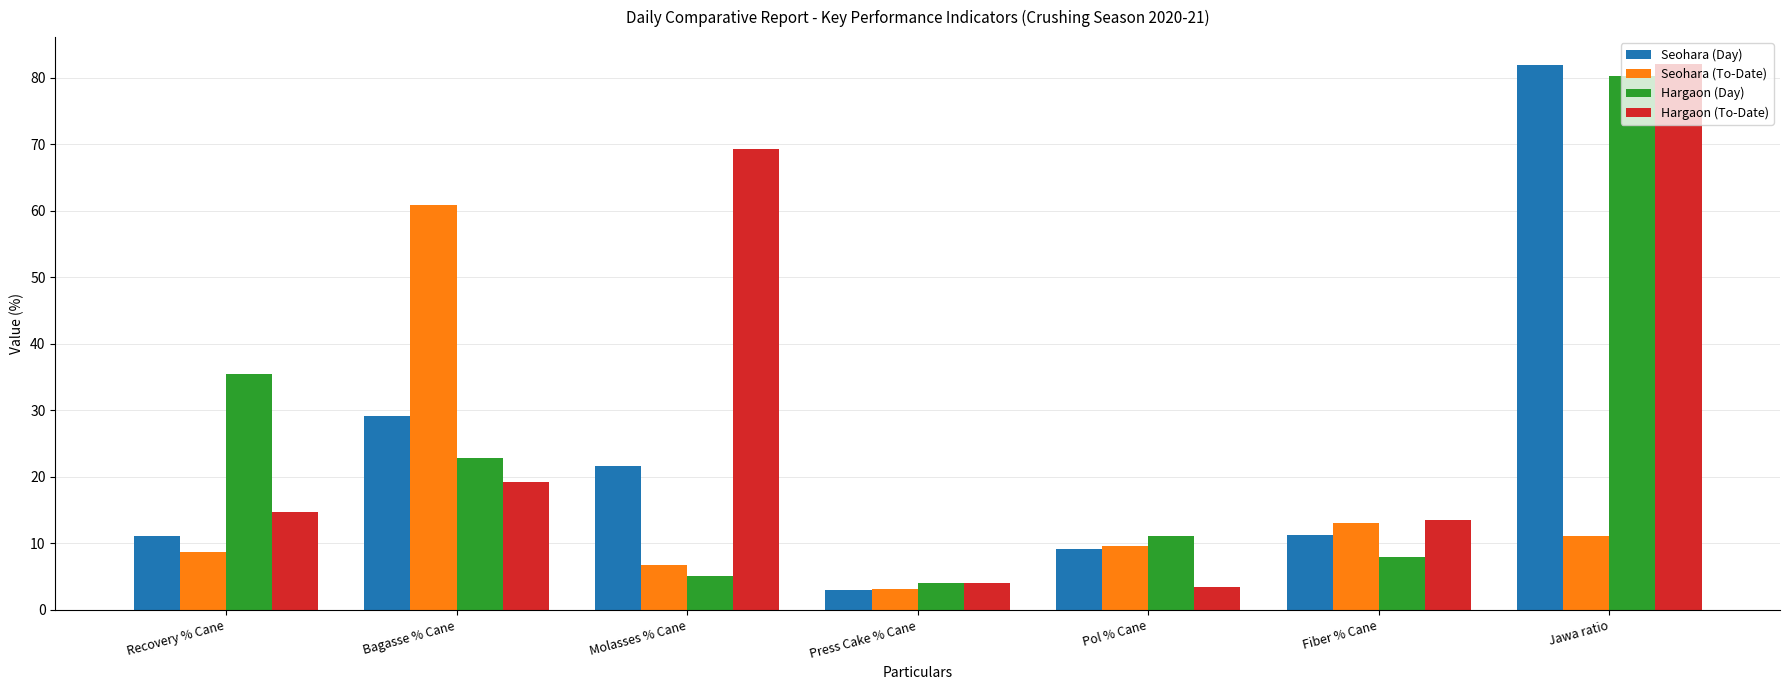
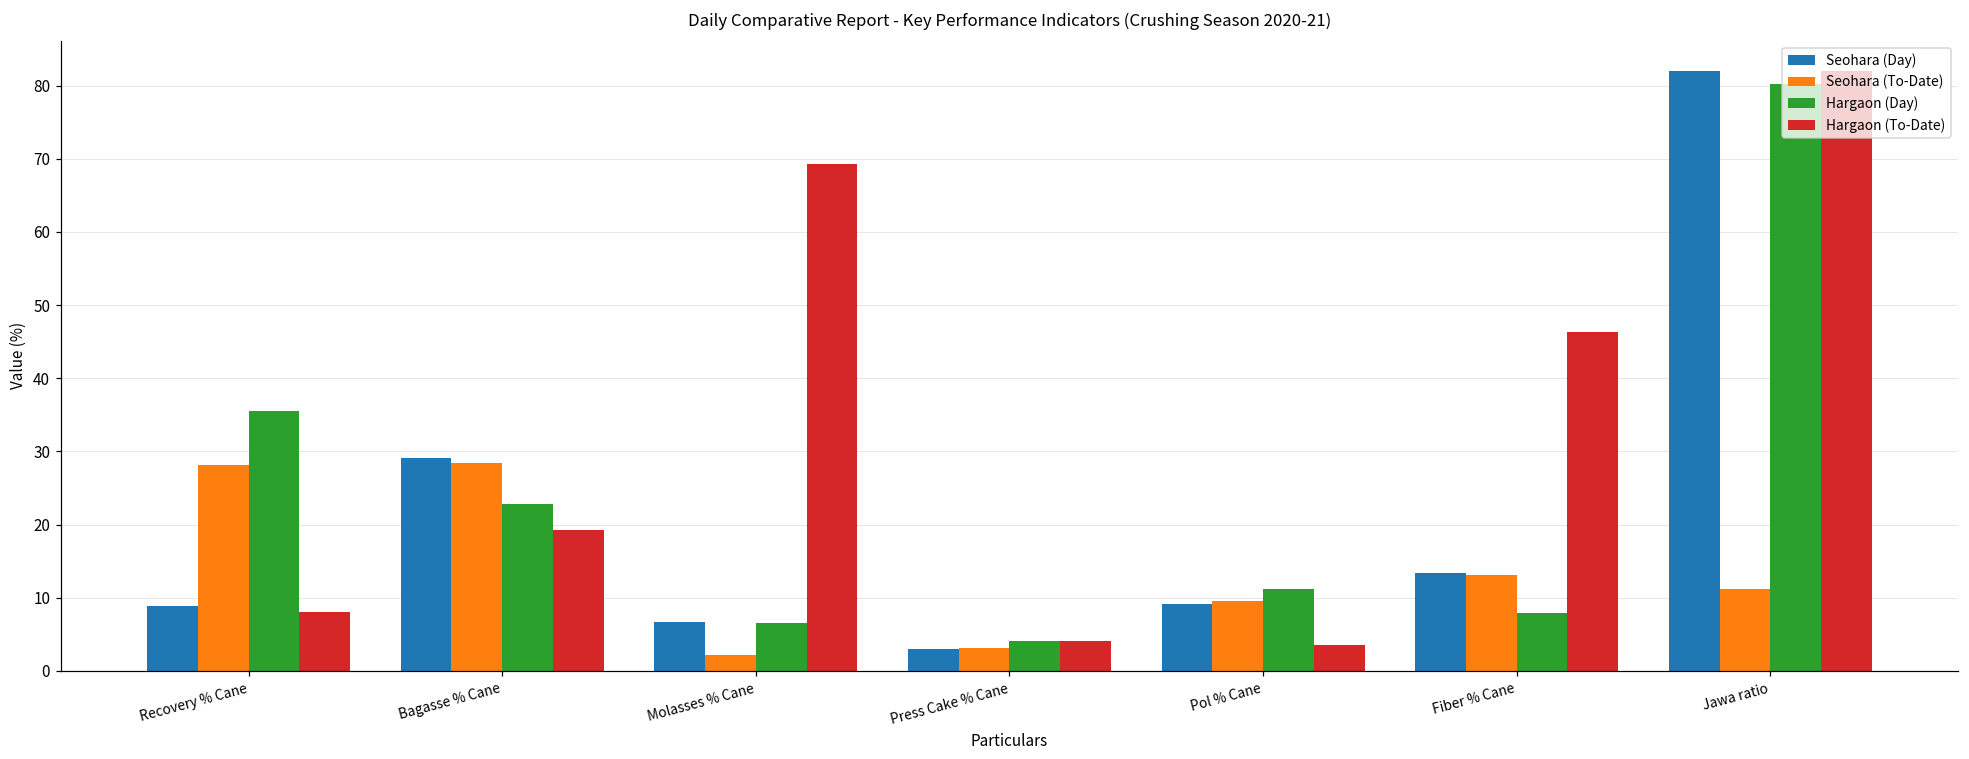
  {
    "Seohara (Day)": {
-     "Recovery % Cane": 11,
+     "Recovery % Cane": 9,
      "Bagasse % Cane": 29,
-     "Molasses % Cane": 22,
+     "Molasses % Cane": 7,
      "Press Cake % Cane": 3,
      "Pol % Cane": 9,
-     "Fiber % Cane": 11,
+     "Fiber % Cane": 13,
      "Jawa ratio": 82
    },
    "Seohara (To-Date)": {
-     "Recovery % Cane": 9,
-     "Bagasse % Cane": 61,
-     "Molasses % Cane": 7,
+     "Recovery % Cane": 28,
+     "Bagasse % Cane": 28,
+     "Molasses % Cane": 2,
      "Press Cake % Cane": 3,
      "Pol % Cane": 10,
      "Fiber % Cane": 13,
      "Jawa ratio": 11
    },
    "Hargaon (Day)": {
      "Recovery % Cane": 36,
      "Bagasse % Cane": 23,
-     "Molasses % Cane": 5,
+     "Molasses % Cane": 7,
      "Press Cake % Cane": 4,
      "Pol % Cane": 11,
      "Fiber % Cane": 8
    },
    "Hargaon (To-Date)": {
-     "Recovery % Cane": 15,
+     "Recovery % Cane": 8,
      "Bagasse % Cane": 19,
      "Molasses % Cane": 69,
      "Press Cake % Cane": 4,
      "Pol % Cane": 4,
-     "Fiber % Cane": 14
+     "Fiber % Cane": 46
    }
  }
